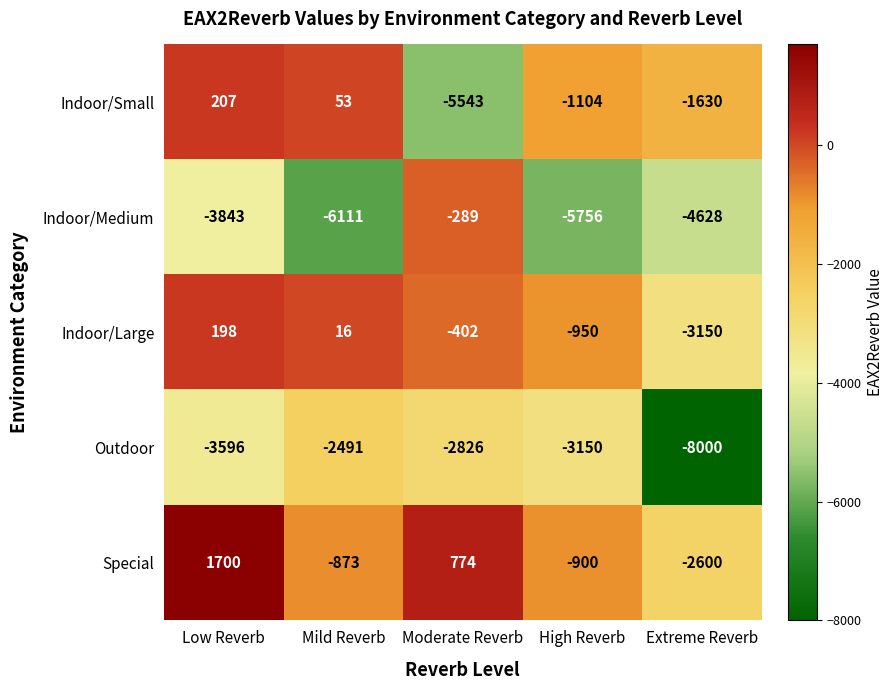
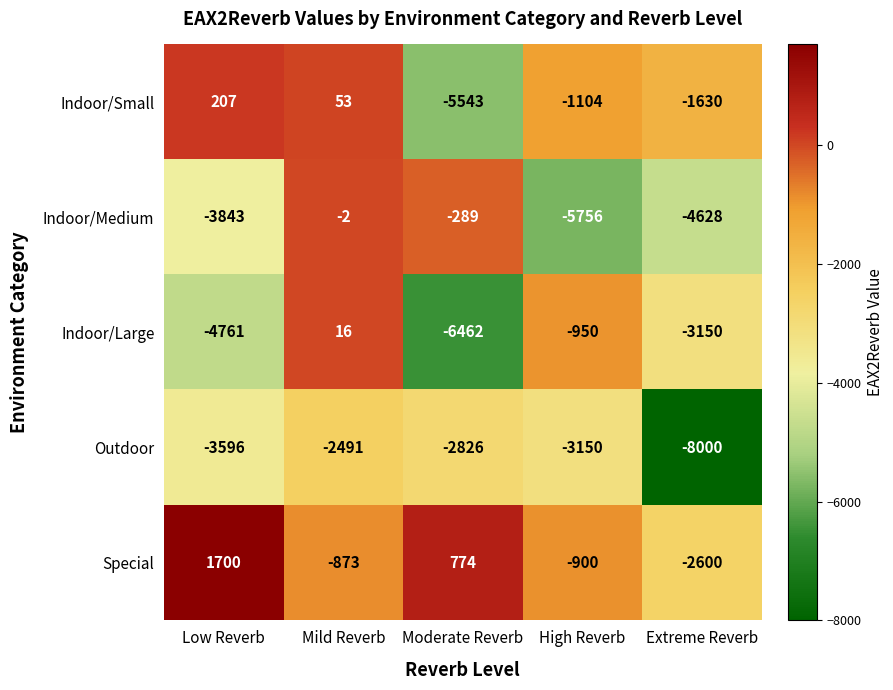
  {
    "Indoor/Small": {
      "Low Reverb": 207,
      "Mild Reverb": 53,
      "Moderate Reverb": -5543,
      "High Reverb": -1104,
      "Extreme Reverb": -1630
    },
    "Indoor/Medium": {
      "Low Reverb": -3843,
-     "Mild Reverb": -6111,
+     "Mild Reverb": -2,
      "Moderate Reverb": -289,
      "High Reverb": -5756,
      "Extreme Reverb": -4628
    },
    "Indoor/Large": {
-     "Low Reverb": 198,
+     "Low Reverb": -4761,
      "Mild Reverb": 16,
-     "Moderate Reverb": -402,
+     "Moderate Reverb": -6462,
      "High Reverb": -950,
      "Extreme Reverb": -3150
    },
    "Outdoor": {
      "Low Reverb": -3596,
      "Mild Reverb": -2491,
      "Moderate Reverb": -2826,
      "High Reverb": -3150,
      "Extreme Reverb": -8000
    },
    "Special": {
      "Low Reverb": 1700,
      "Mild Reverb": -873,
      "Moderate Reverb": 774,
      "High Reverb": -900,
      "Extreme Reverb": -2600
    }
  }
